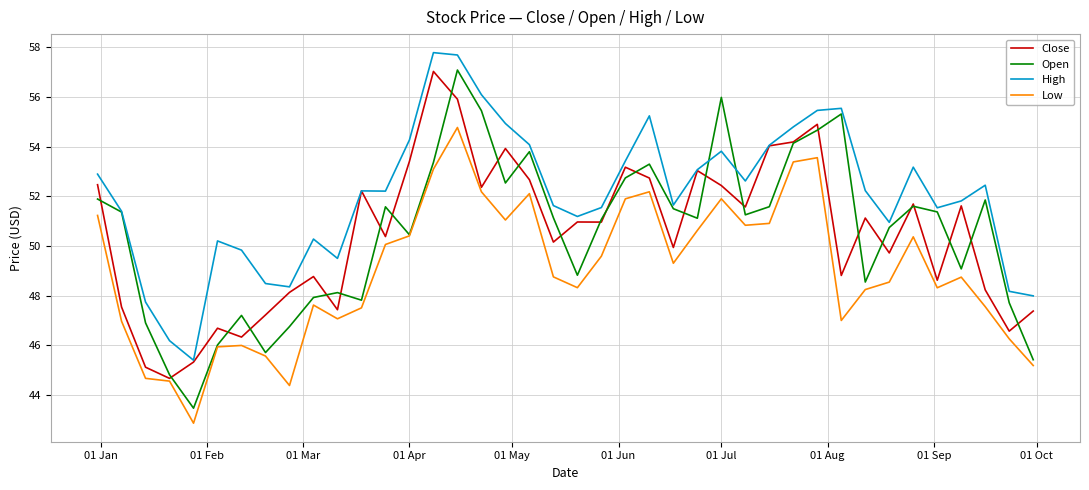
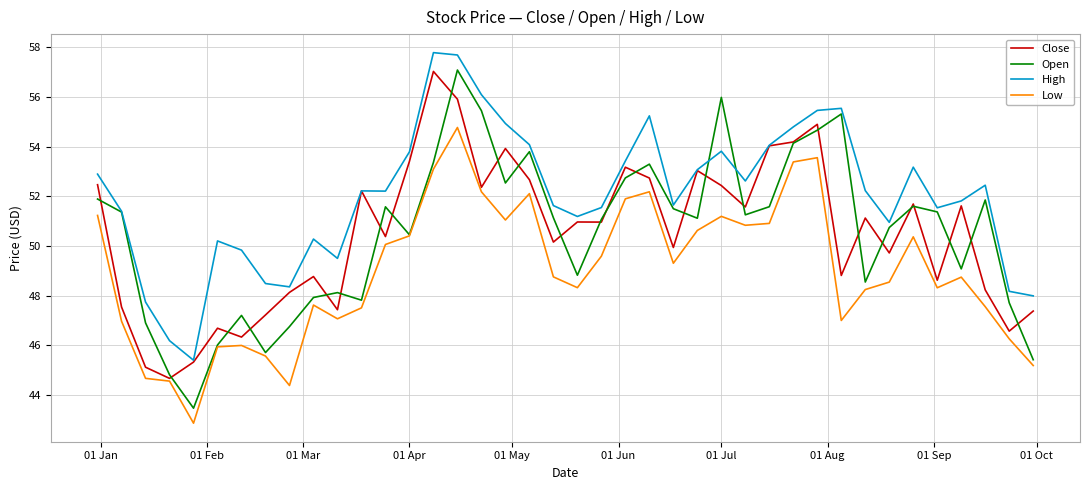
  {
    "Close": {
      "01 Apr": 53.4,
      "01 Jul": 52.4
    },
    "Open": {
      "01 Jul": 56.0
    },
    "High": {
-     "01 Apr": 54.3,
+     "01 Apr": 53.8,
      "01 Jul": 53.8
    },
    "Low": {
-     "01 Jul": 51.9
+     "01 Jul": 51.2
    }
  }
